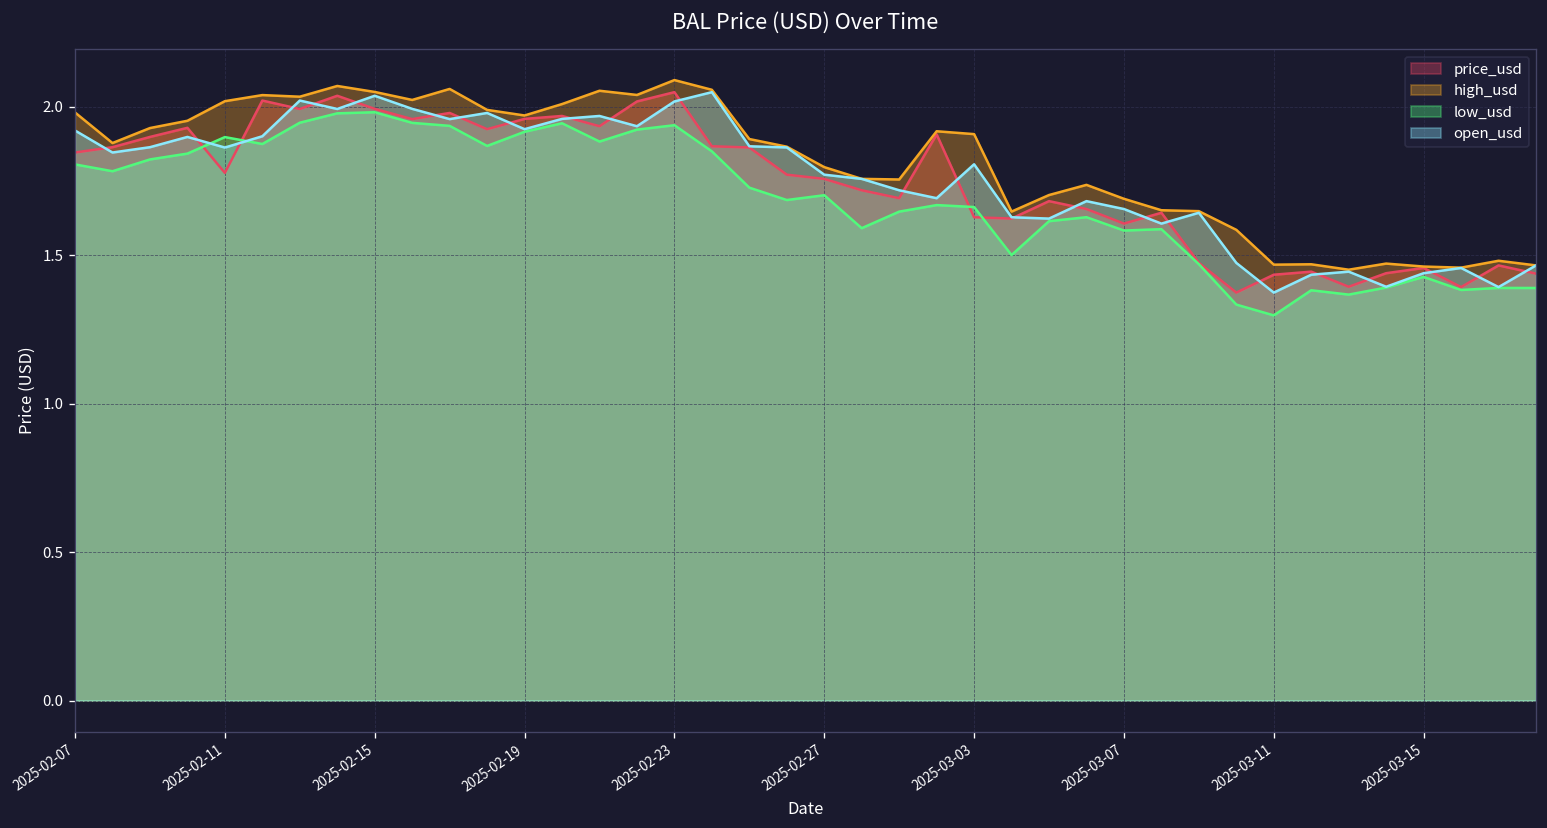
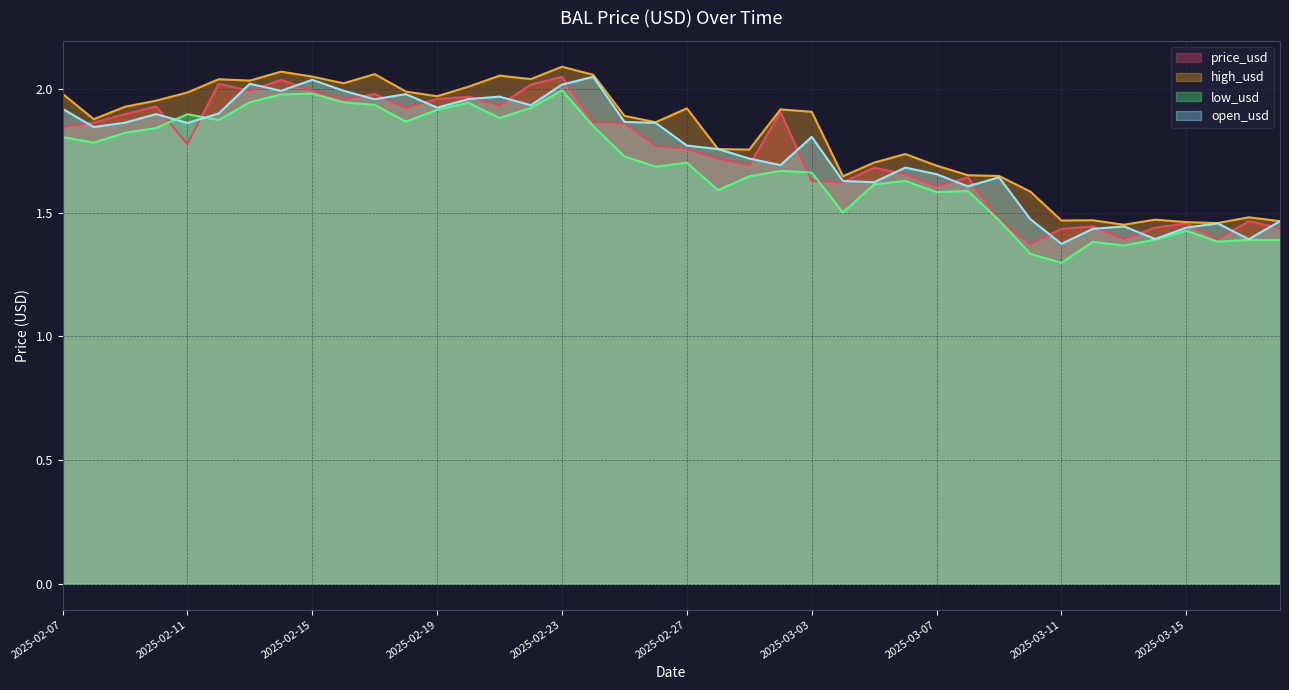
  {
    "price_usd": {
      "2025-02-07": 1.85,
      "2025-02-11": 1.78,
      "2025-02-15": 1.99,
      "2025-02-19": 1.96,
      "2025-02-23": 2.05,
      "2025-02-27": 1.76,
      "2025-03-03": 1.63,
      "2025-03-07": 1.61,
      "2025-03-11": 1.43
    },
    "high_usd": {
      "2025-02-07": 1.98,
-     "2025-02-11": 2.02,
+     "2025-02-11": 1.99,
      "2025-02-15": 2.05,
      "2025-02-19": 1.97,
      "2025-02-23": 2.09,
-     "2025-02-27": 1.80,
+     "2025-02-27": 1.92,
      "2025-03-03": 1.91,
      "2025-03-07": 1.69,
      "2025-03-11": 1.47
    },
    "low_usd": {
      "2025-02-07": 1.81,
      "2025-02-11": 1.90,
      "2025-02-15": 1.98,
-     "2025-02-23": 1.94,
+     "2025-02-23": 1.99,
      "2025-02-27": 1.70,
      "2025-03-03": 1.66,
      "2025-03-07": 1.58,
      "2025-03-11": 1.30,
      "2025-03-15": 1.43
    },
    "open_usd": {
      "2025-02-07": 1.92,
      "2025-02-11": 1.86,
      "2025-02-15": 2.04,
      "2025-02-23": 2.02,
      "2025-02-27": 1.77,
      "2025-03-03": 1.81,
      "2025-03-07": 1.66,
      "2025-03-11": 1.37,
      "2025-03-15": 1.44
    }
  }
